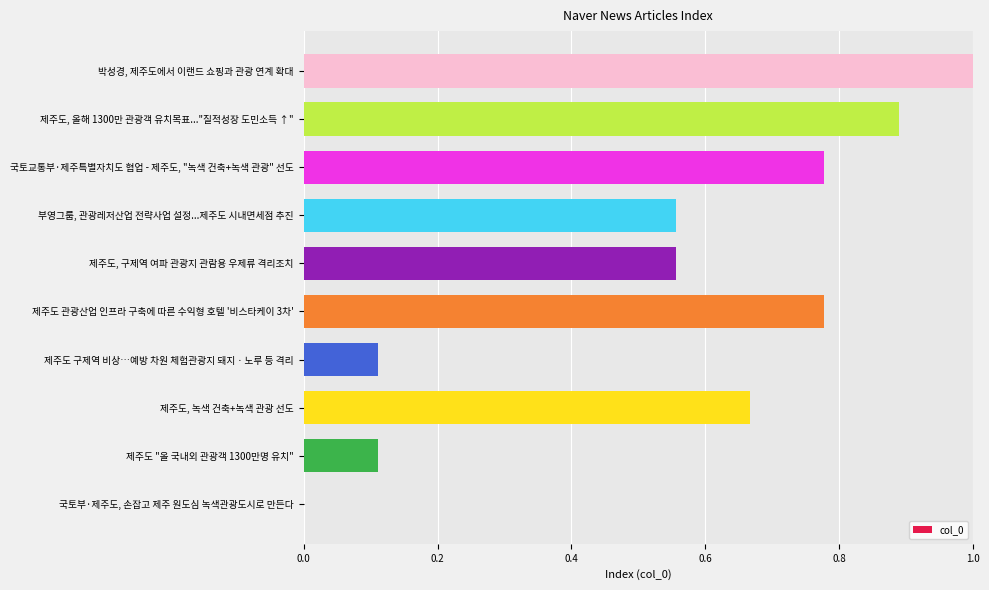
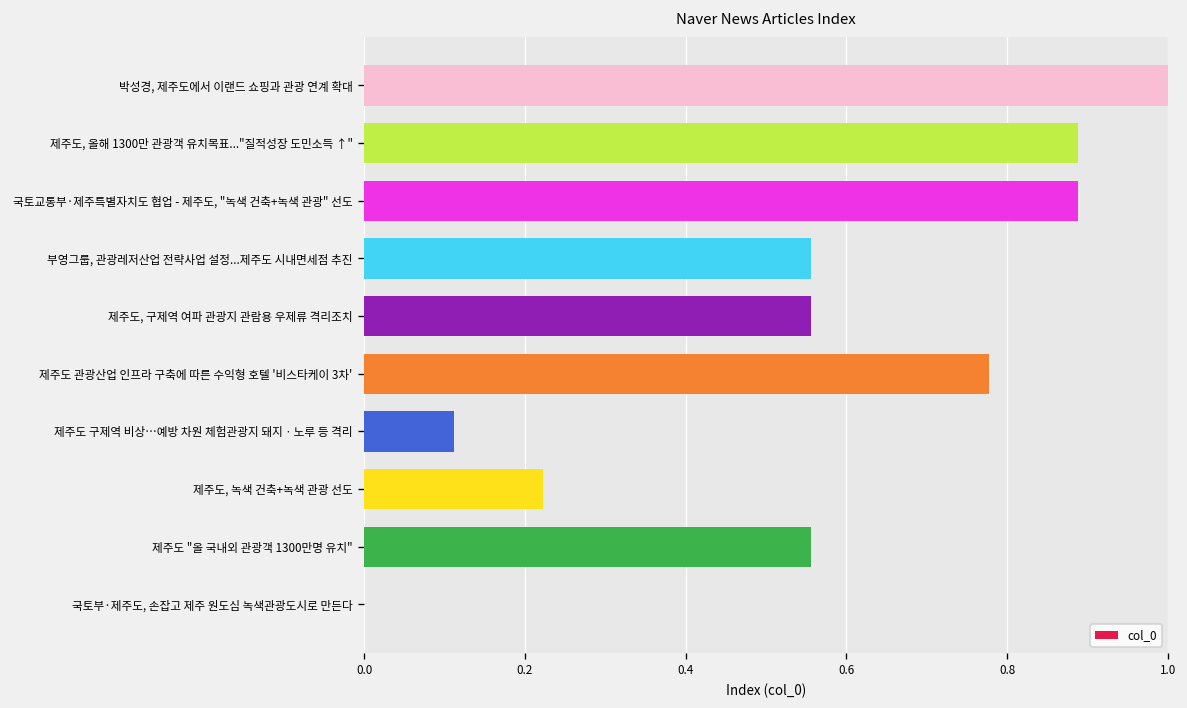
  {
    "박성경, 제주도에서 이랜드 쇼핑과 관광 연계 확대": 1.00,
    "제주도, 올해 1300만 관광객 유치목표...\"질적성장 도민소득 ↑\"": 0.89,
-   "국토교통부·제주특별자치도 협업 - 제주도, \"녹색 건축+녹색 관광\" 선도": 0.78,
+   "국토교통부·제주특별자치도 협업 - 제주도, \"녹색 건축+녹색 관광\" 선도": 0.89,
    "부영그룹, 관광레저산업 전략사업 설정...제주도 시내면세점 추진": 0.56,
    "제주도, 구제역 여파 관광지 관람용 우제류 격리조치": 0.56,
    "제주도 관광산업 인프라 구축에 따른 수익형 호텔 '비스타케이 3차'": 0.78,
    "제주도 구제역 비상…예방 차원 체험관광지 돼지ㆍ노루 등 격리": 0.11,
-   "제주도, 녹색 건축+녹색 관광 선도": 0.67,
-   "제주도 \"올 국내외 관광객 1300만명 유치\"": 0.11,
+   "제주도, 녹색 건축+녹색 관광 선도": 0.22,
+   "제주도 \"올 국내외 관광객 1300만명 유치\"": 0.56,
    "국토부·제주도, 손잡고 제주 원도심 녹색관광도시로 만든다": 0.00
  }
